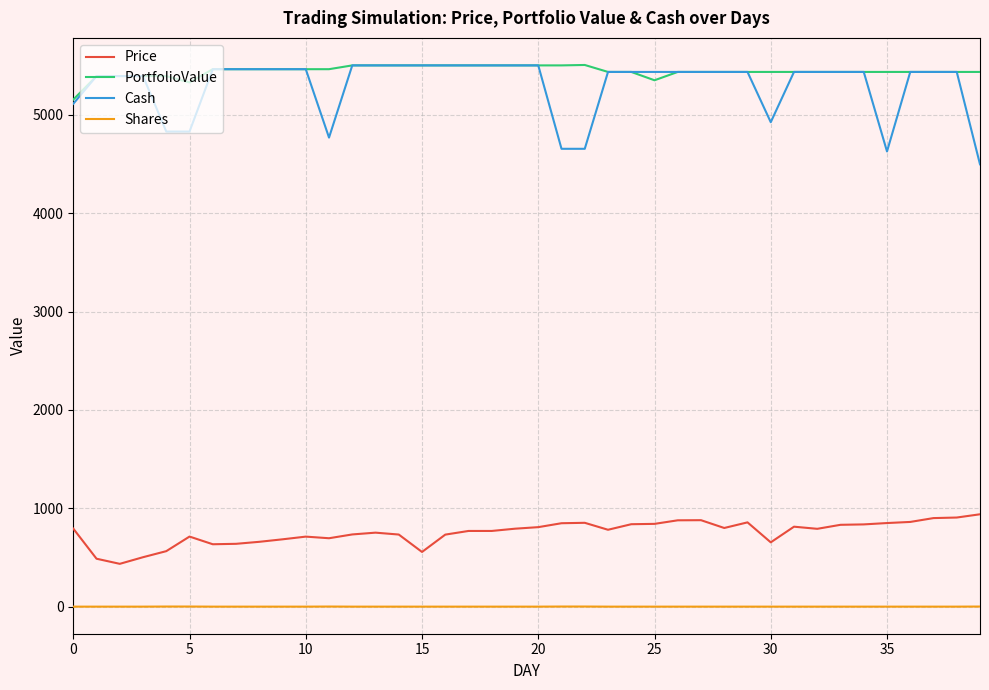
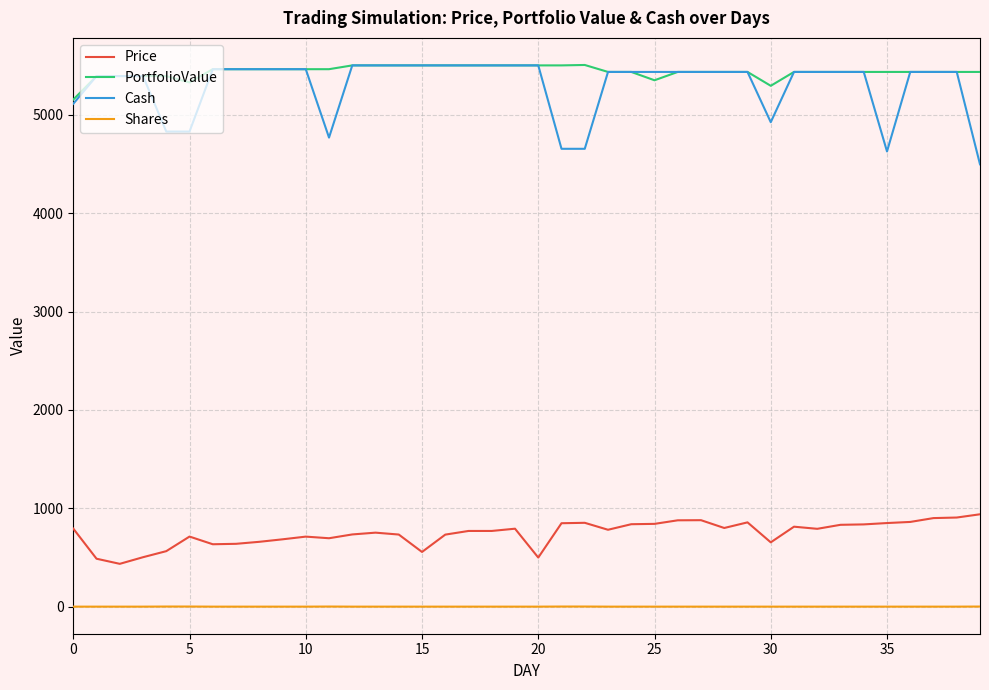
  {
    "Price": {
      "0": 800,
      "5": 700,
      "10": 700,
      "15": 600,
-     "20": 800,
+     "20": 500,
      "25": 800,
      "30": 700,
      "35": 800
    },
    "PortfolioValue": {
      "0": 5200,
      "25": 5400,
-     "30": 5400,
+     "30": 5300,
      "35": 5400
    },
    "Cash": {
      "0": 5100,
      "25": 5400,
      "30": 4900,
      "35": 4600
    },
    "Shares": {
      "0": 0,
      "5": 0,
      "10": 0,
      "15": 0,
      "20": 0,
      "25": 0,
      "30": 0,
      "35": 0
    }
  }
